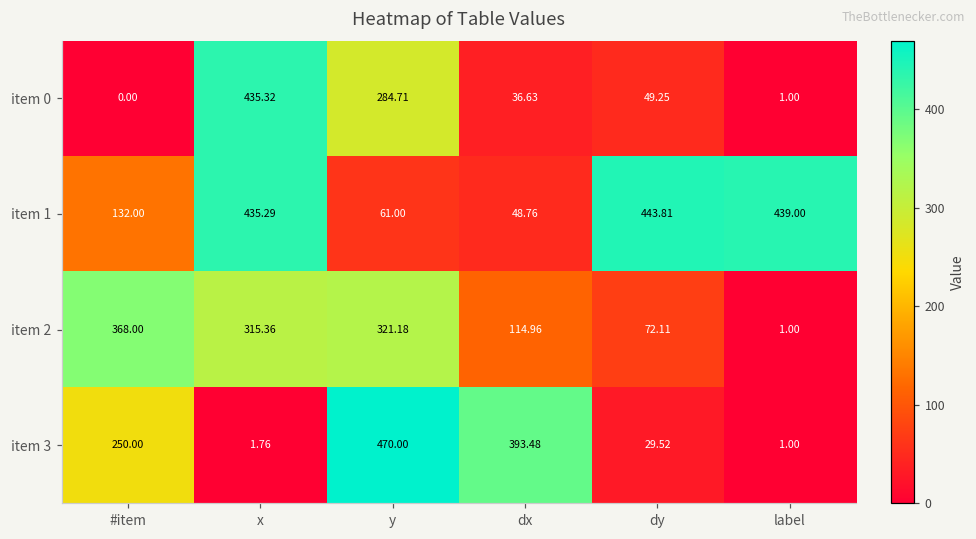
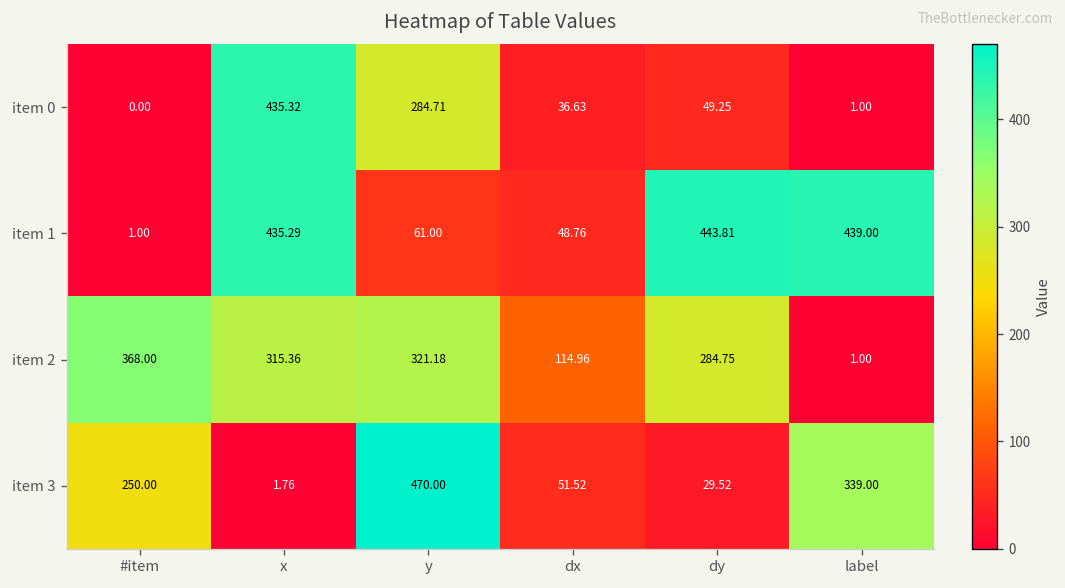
  {
    "item 0": {
      "#item": 0.00,
      "x": 435.32,
      "y": 284.71,
      "dx": 36.63,
      "dy": 49.25,
      "label": 1.00
    },
    "item 1": {
-     "#item": 132.00,
+     "#item": 1.00,
      "x": 435.29,
      "y": 61.00,
      "dx": 48.76,
      "dy": 443.81,
      "label": 439.00
    },
    "item 2": {
      "#item": 368.00,
      "x": 315.36,
      "y": 321.18,
      "dx": 114.96,
-     "dy": 72.11,
+     "dy": 284.75,
      "label": 1.00
    },
    "item 3": {
      "#item": 250.00,
      "x": 1.76,
      "y": 470.00,
-     "dx": 393.48,
+     "dx": 51.52,
      "dy": 29.52,
-     "label": 1.00
+     "label": 339.00
    }
  }
